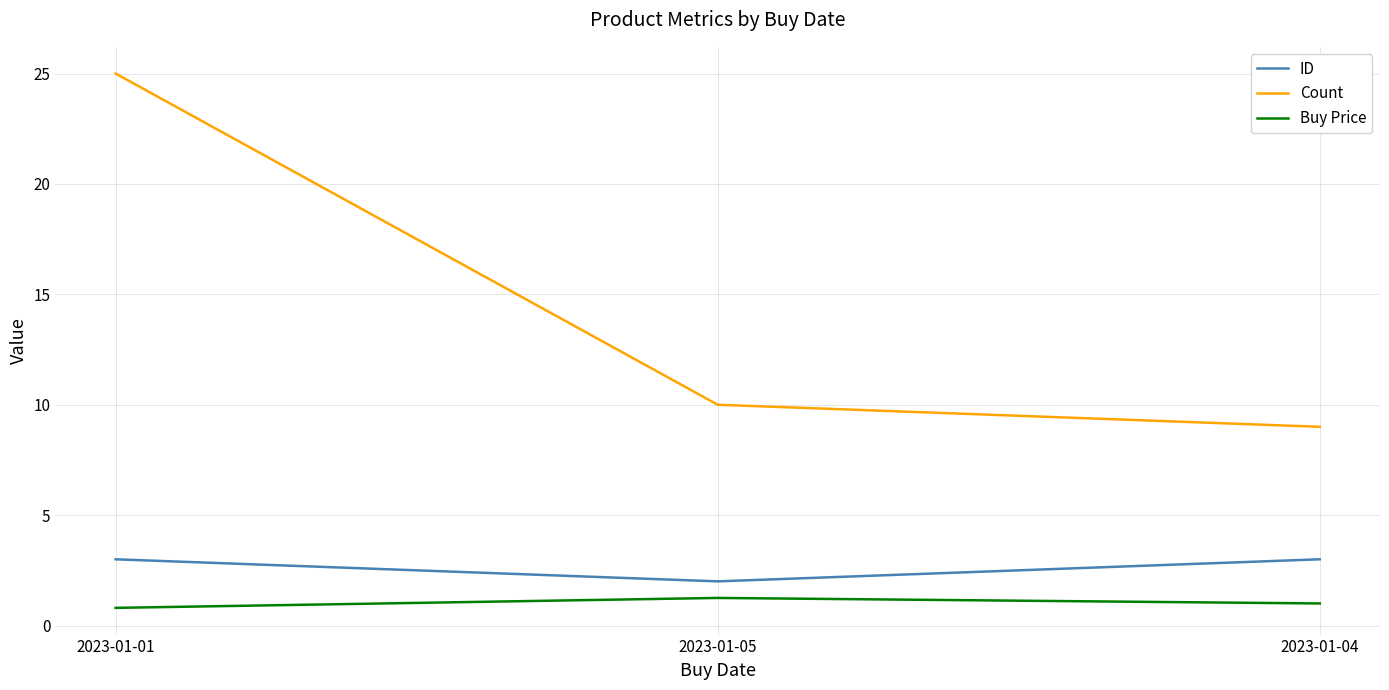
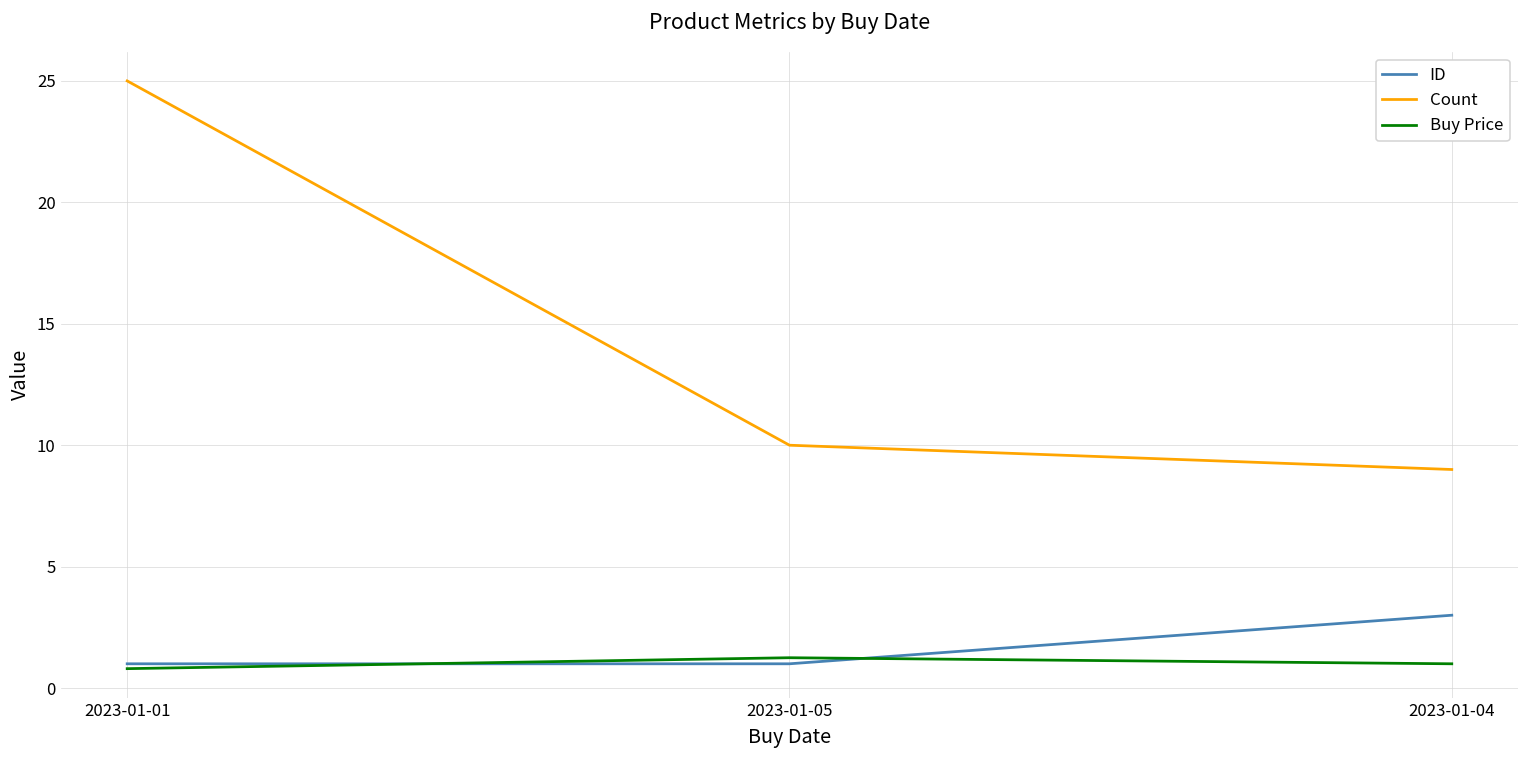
  {
    "ID": {
-     "2023-01-01": 3,
-     "2023-01-05": 2,
+     "2023-01-01": 1,
+     "2023-01-05": 1,
      "2023-01-04": 3
    },
    "Count": {
      "2023-01-01": 25,
      "2023-01-05": 10,
      "2023-01-04": 9
    },
    "Buy Price": {
      "2023-01-01": 0.8,
      "2023-01-05": 1.3,
      "2023-01-04": 1
    }
  }
